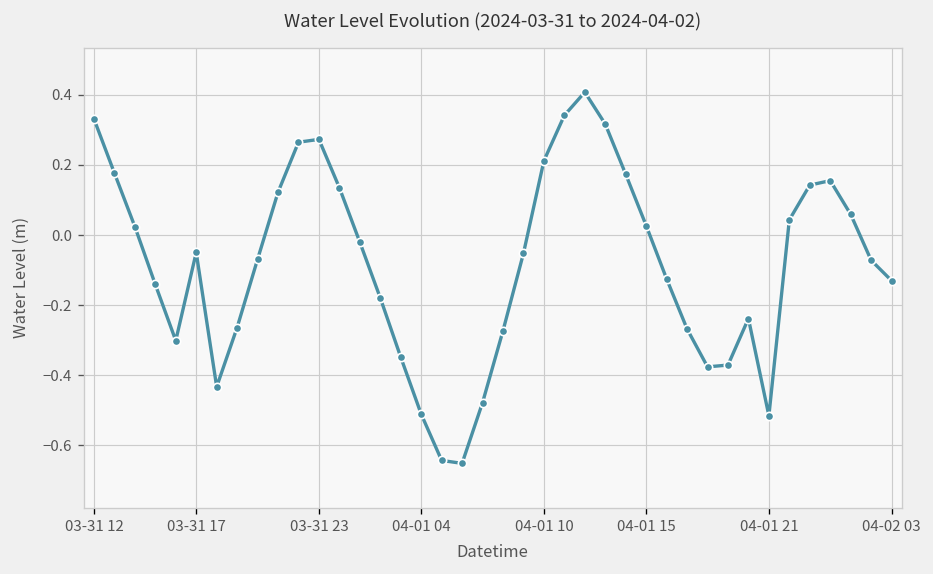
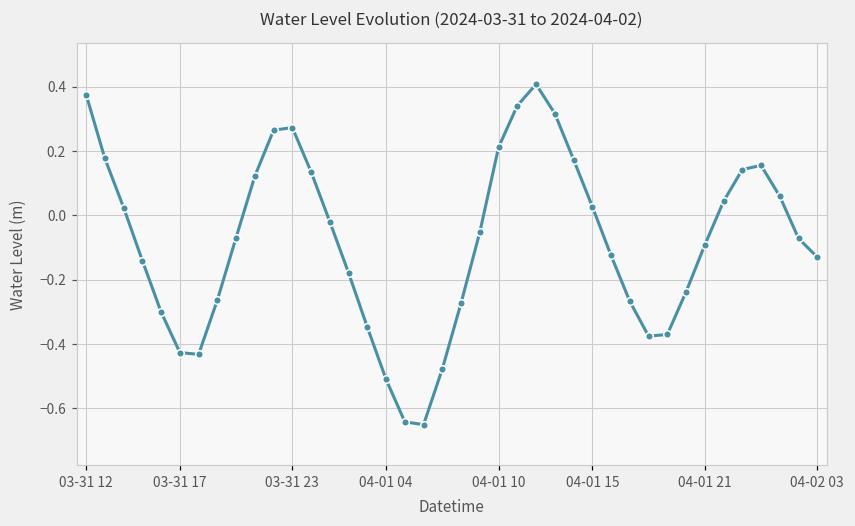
  {
-   "03-31 12": 0.33,
-   "03-31 17": -0.05,
+   "03-31 12": 0.38,
+   "03-31 17": -0.43,
    "03-31 23": 0.27,
    "04-01 04": -0.51,
    "04-01 10": 0.21,
    "04-01 15": 0.03,
-   "04-01 21": -0.52,
+   "04-01 21": -0.09,
    "04-02 03": -0.13
  }
